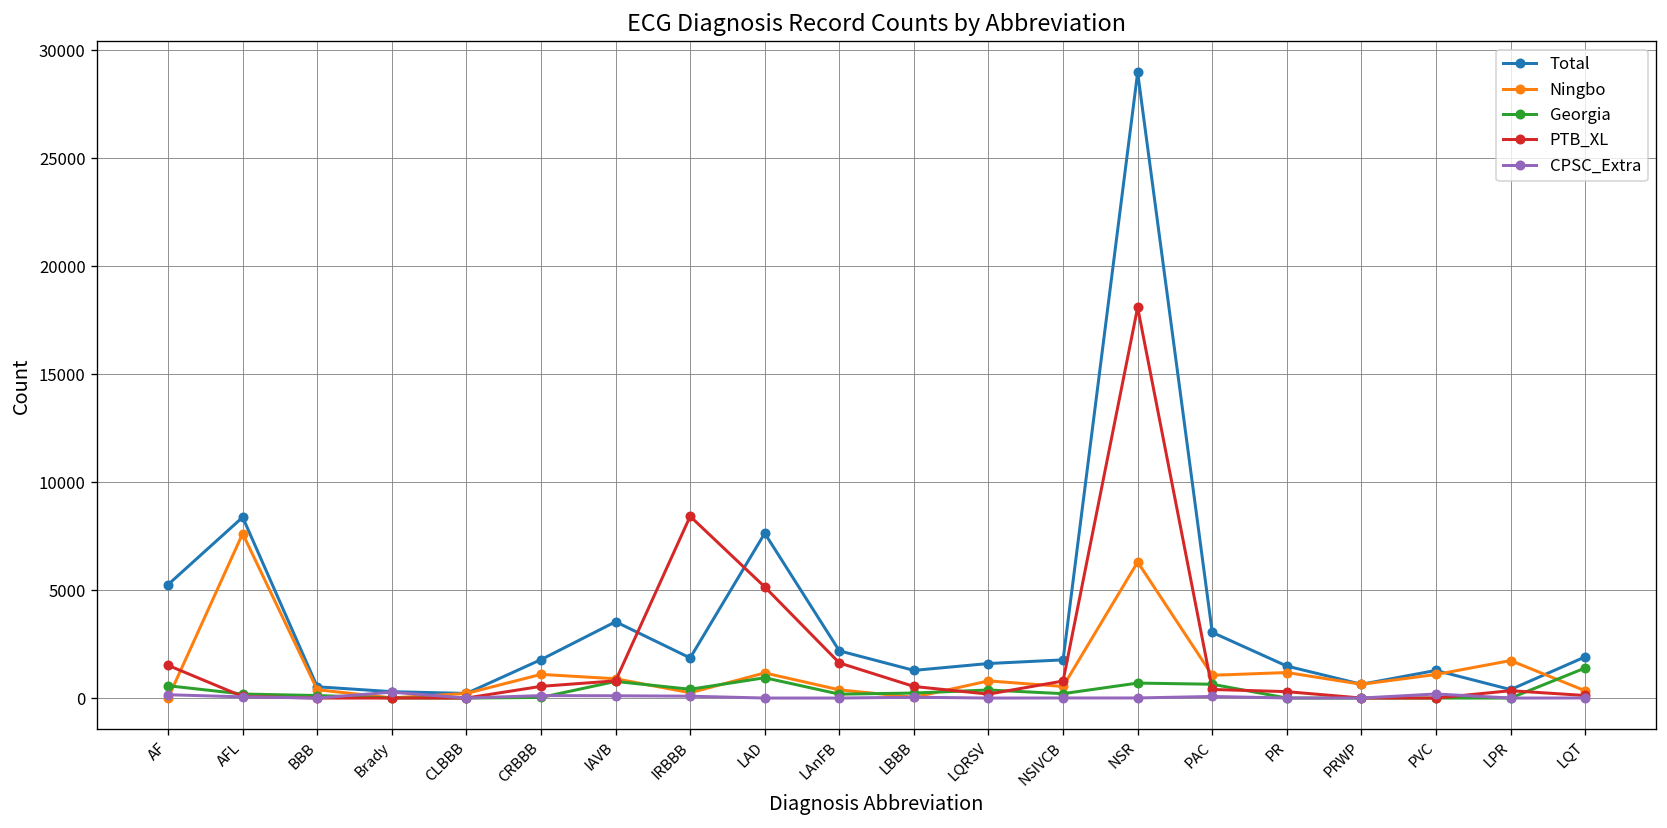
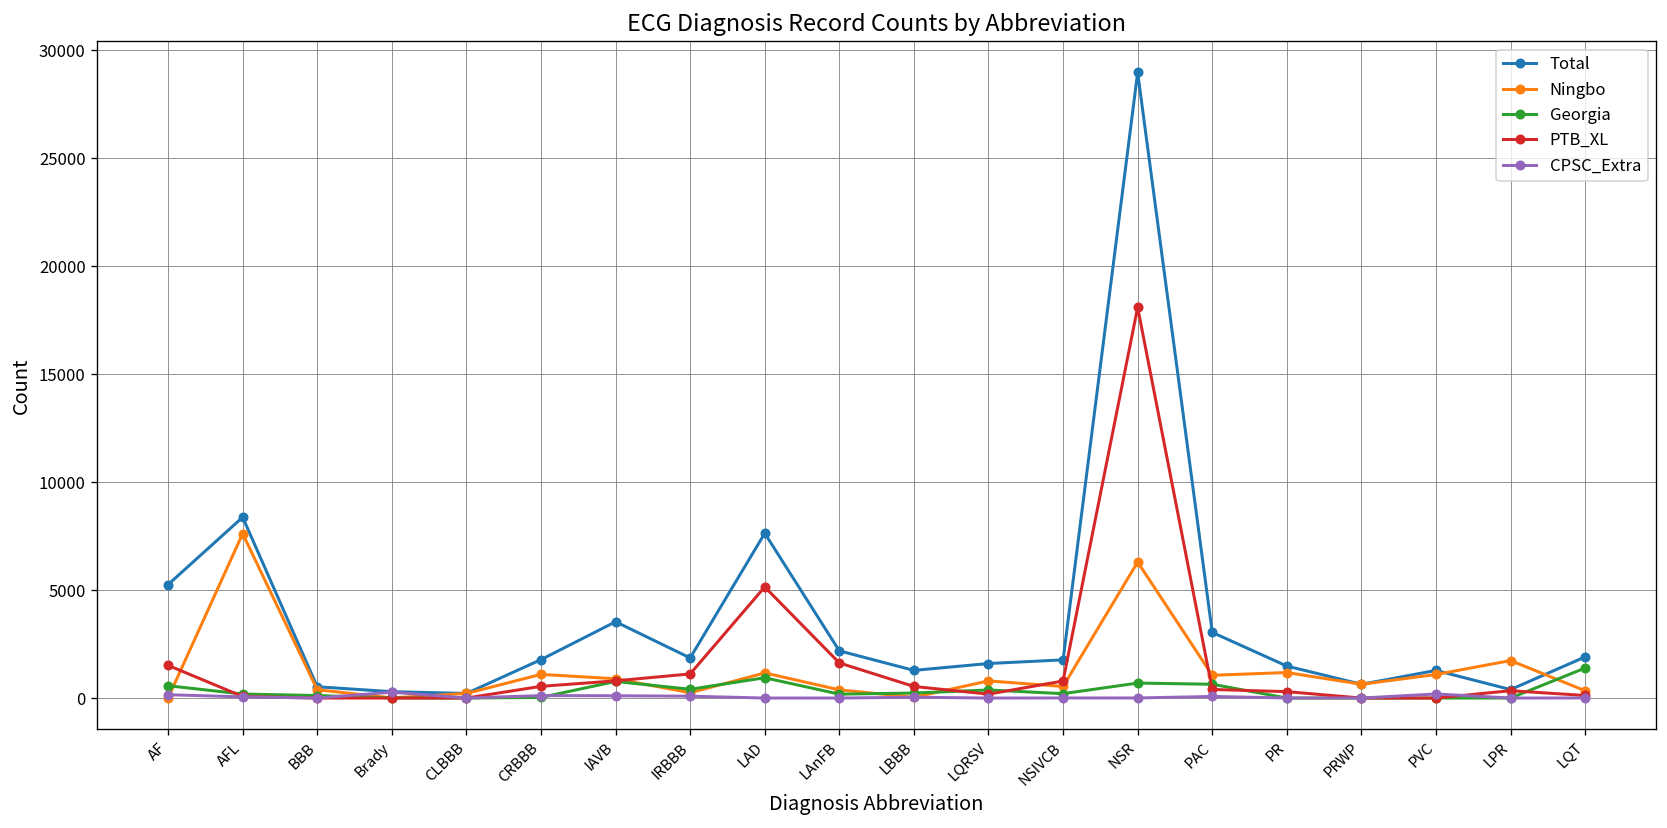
  {
    "Total": {
      "AF": 5300,
      "AFL": 8400,
      "CRBBB": 1800,
      "IAVB": 3500,
      "IRBBB": 1900,
      "LAD": 7600,
      "LAnFB": 2200,
      "LBBB": 1300,
      "LQRSV": 1600,
      "NSIVCB": 1800,
      "NSR": 29000,
      "PAC": 3000,
      "PR": 1500,
      "PVC": 1300,
      "LQT": 1900
    },
    "Ningbo": {
      "AF": 0,
      "AFL": 7600,
      "CRBBB": 1100,
      "IRBBB": 200,
      "LAD": 1200,
      "LAnFB": 400,
      "LQRSV": 800,
      "NSIVCB": 500,
      "NSR": 6300,
      "PAC": 1100,
      "PR": 1200,
      "PVC": 1100,
      "LPR": 1700,
      "LQT": 300
    },
    "Georgia": {
      "AF": 600,
      "IRBBB": 400,
      "LAD": 900,
      "LAnFB": 200,
      "LBBB": 200,
      "LQRSV": 400,
      "NSIVCB": 200,
      "NSR": 700,
      "PAC": 600,
      "LQT": 1400
    },
    "PTB_XL": {
      "AF": 1500,
      "CRBBB": 500,
-     "IRBBB": 8400,
+     "IRBBB": 1100,
      "LAD": 5100,
      "LAnFB": 1600,
      "LBBB": 500,
      "LQRSV": 200,
      "NSIVCB": 800,
      "NSR": 18100,
      "PAC": 400,
      "PR": 300
    },
    "CPSC_Extra": {
      "AF": 200,
      "IAVB": 100,
      "IRBBB": 100,
      "LAD": 0,
      "LAnFB": 0,
      "LQRSV": 0,
      "NSIVCB": 0,
      "NSR": 0,
      "PAC": 100,
      "PVC": 200
    }
  }
